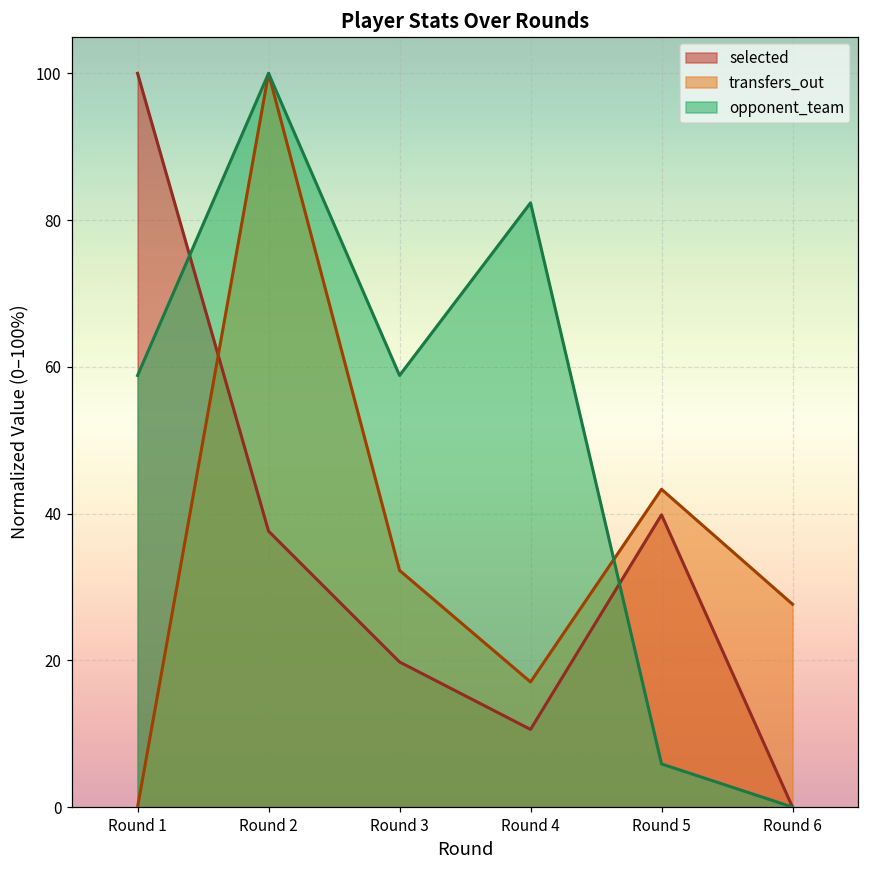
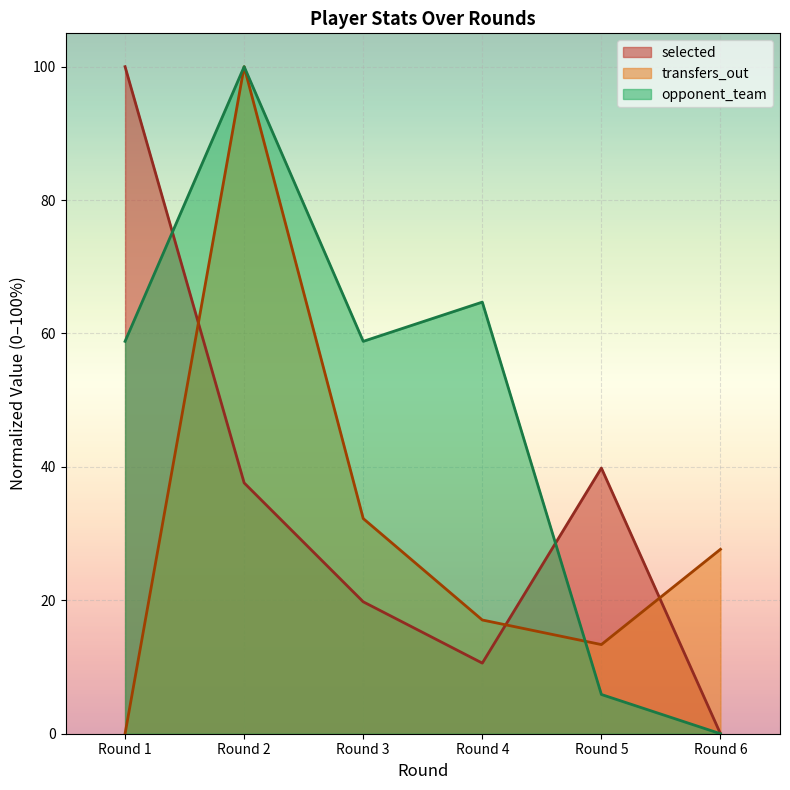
  {
    "selected": {
      "Round 1": 100,
      "Round 2": 38,
      "Round 3": 20,
      "Round 4": 11,
      "Round 5": 40
    },
    "transfers_out": {
      "Round 1": 0,
      "Round 3": 32,
      "Round 4": 17,
-     "Round 5": 43,
+     "Round 5": 13,
      "Round 6": 28
    },
    "opponent_team": {
      "Round 1": 59,
      "Round 3": 59,
-     "Round 4": 82,
+     "Round 4": 65,
      "Round 5": 6
    }
  }
